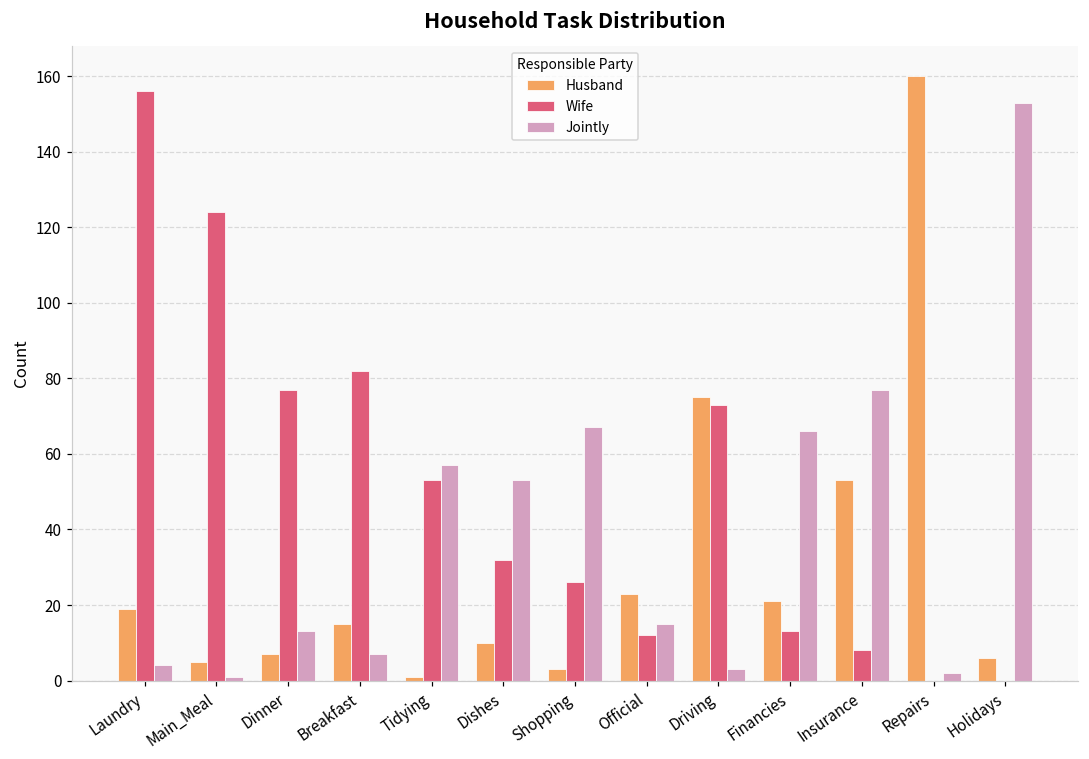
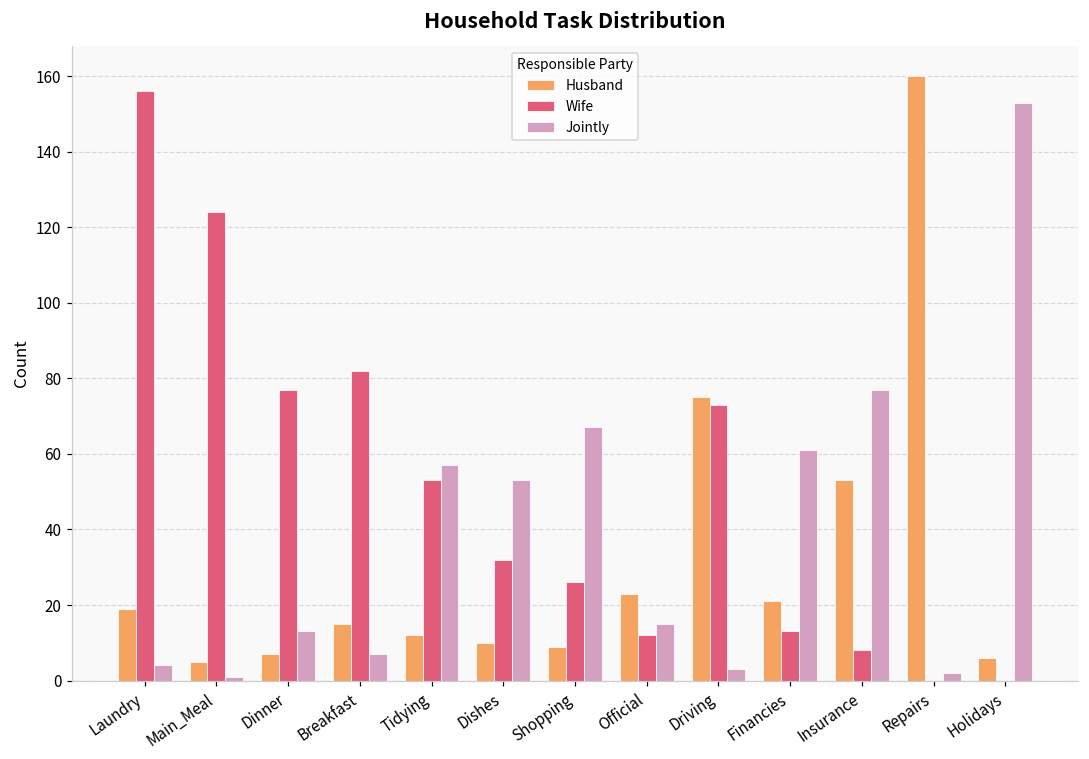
  {
    "Husband": {
      "Laundry": 19,
      "Main_Meal": 5,
      "Dinner": 7,
      "Breakfast": 15,
-     "Tidying": 1,
+     "Tidying": 12,
      "Dishes": 10,
-     "Shopping": 3,
+     "Shopping": 9,
      "Official": 23,
      "Driving": 75,
      "Financies": 21,
      "Insurance": 53,
      "Repairs": 160,
      "Holidays": 6
    },
    "Wife": {
      "Laundry": 156,
      "Main_Meal": 124,
      "Dinner": 77,
      "Breakfast": 82,
      "Tidying": 53,
      "Dishes": 32,
      "Shopping": 26,
      "Official": 12,
      "Driving": 73,
      "Financies": 13,
      "Insurance": 8,
      "Repairs": 0,
      "Holidays": 0
    },
    "Jointly": {
      "Laundry": 4,
      "Main_Meal": 1,
      "Dinner": 13,
      "Breakfast": 7,
      "Tidying": 57,
      "Dishes": 53,
      "Shopping": 67,
      "Official": 15,
      "Driving": 3,
-     "Financies": 66,
+     "Financies": 61,
      "Insurance": 77,
      "Repairs": 2,
      "Holidays": 153
    }
  }
